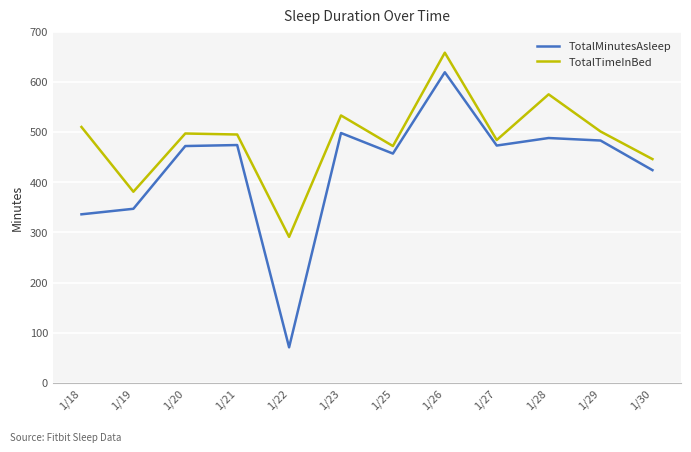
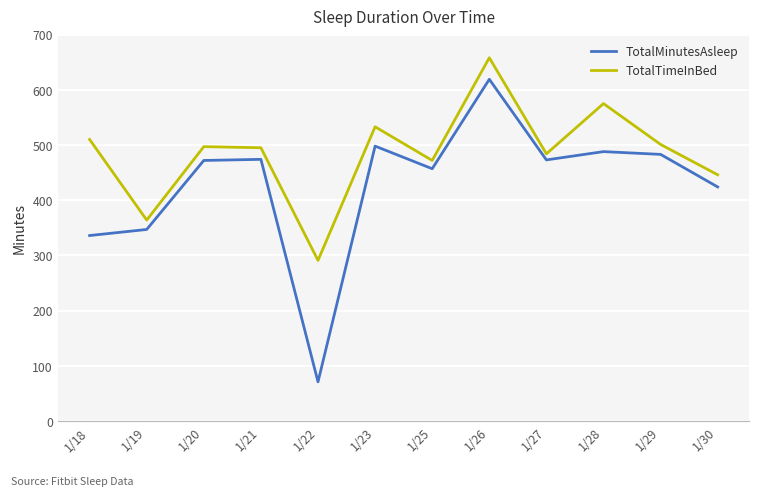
  {
    "TotalMinutesAsleep": {
      "1/18": 340,
      "1/19": 350,
      "1/20": 470,
      "1/21": 470,
      "1/22": 70,
      "1/23": 500,
      "1/25": 460,
      "1/26": 620,
      "1/27": 470,
      "1/28": 490,
      "1/29": 480,
      "1/30": 420
    },
    "TotalTimeInBed": {
      "1/18": 510,
-     "1/19": 380,
+     "1/19": 360,
      "1/20": 500,
      "1/21": 500,
      "1/22": 290,
      "1/23": 530,
      "1/25": 470,
      "1/26": 660,
      "1/27": 480,
      "1/28": 580,
      "1/29": 500,
      "1/30": 450
    }
  }
